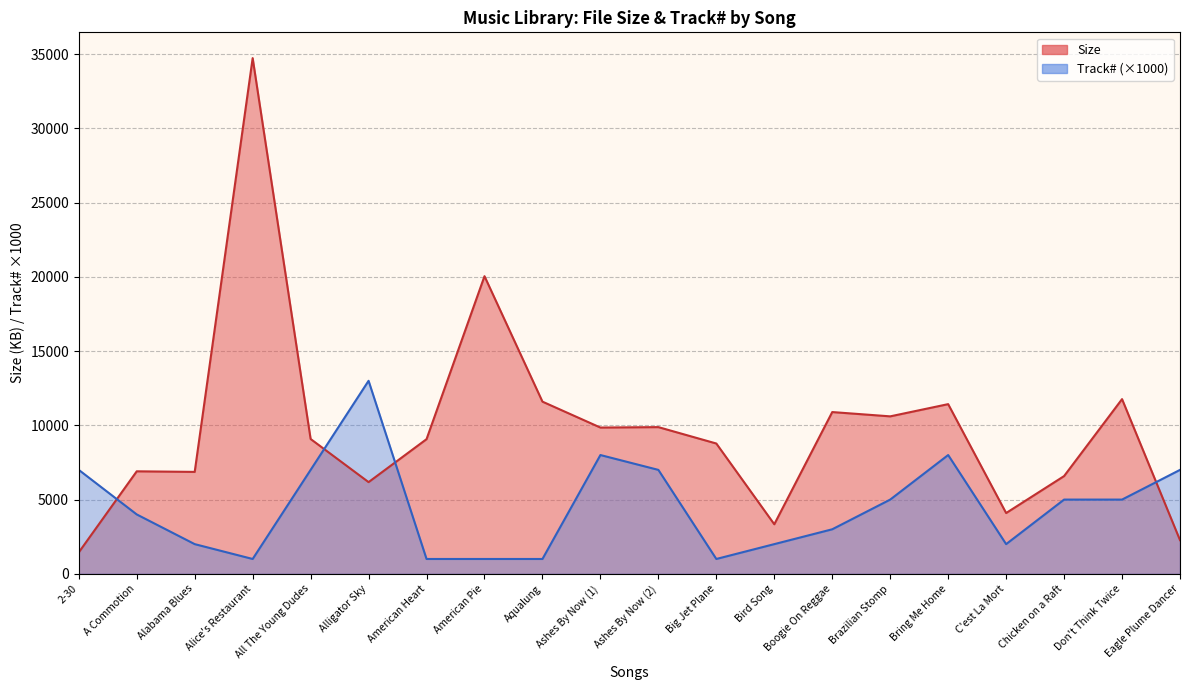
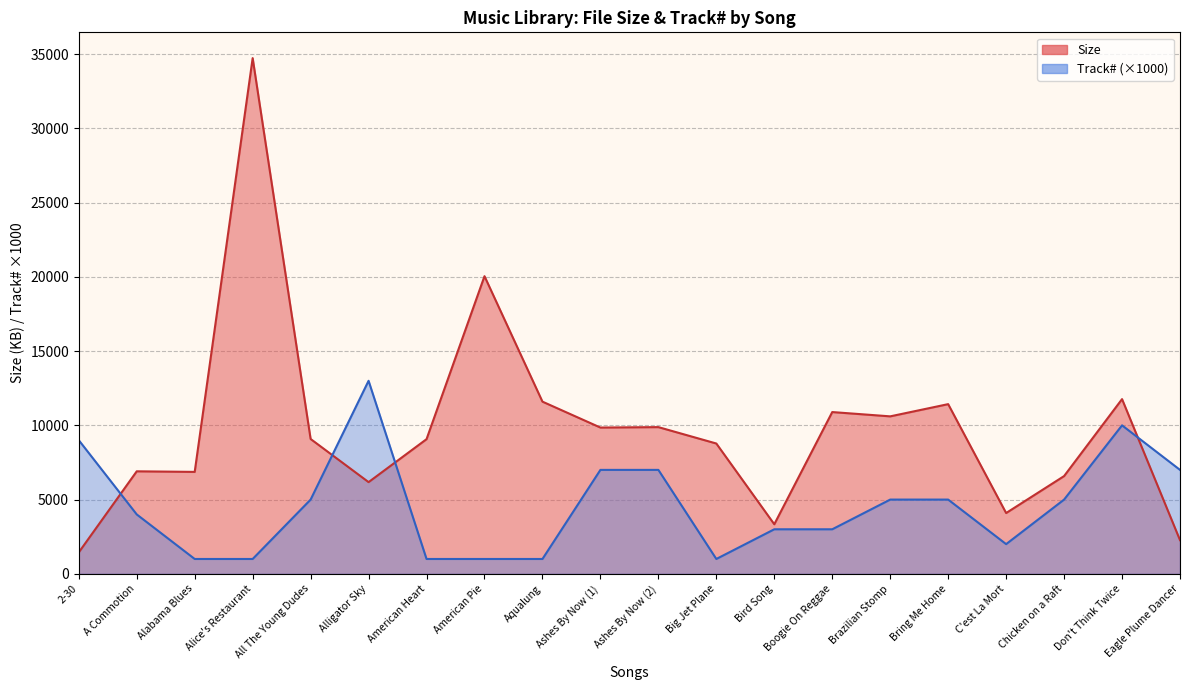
  {
    "Size": {
      "2-30": 1400,
      "A Commotion": 6900,
      "Alabama Blues": 6900,
      "Alice's Restaurant": 34700,
      "All The Young Dudes": 9100,
      "Alligator Sky": 6200,
      "American Heart": 9100,
      "American Pie": 20000,
      "Aqualung": 11600,
      "Ashes By Now (1)": 9900,
      "Ashes By Now (2)": 9900,
      "Big Jet Plane": 8800,
      "Bird Song": 3300,
      "Boogie On Reggae": 10900,
      "Brazilian Stomp": 10600,
      "Bring Me Home": 11400,
      "C'est La Mort": 4100,
      "Chicken on a Raft": 6600,
      "Don't Think Twice": 11800,
      "Eagle Plume Dancer": 2300
    },
    "Track# (×1000)": {
-     "2-30": 7000,
+     "2-30": 9000,
      "A Commotion": 4000,
-     "Alabama Blues": 2000,
+     "Alabama Blues": 1000,
      "Alice's Restaurant": 1000,
-     "All The Young Dudes": 7000,
+     "All The Young Dudes": 5000,
      "Alligator Sky": 13000,
      "American Heart": 1000,
      "American Pie": 1000,
      "Aqualung": 1000,
-     "Ashes By Now (1)": 8000,
+     "Ashes By Now (1)": 7000,
      "Ashes By Now (2)": 7000,
      "Big Jet Plane": 1000,
-     "Bird Song": 2000,
+     "Bird Song": 3000,
      "Boogie On Reggae": 3000,
      "Brazilian Stomp": 5000,
-     "Bring Me Home": 8000,
+     "Bring Me Home": 5000,
      "C'est La Mort": 2000,
      "Chicken on a Raft": 5000,
-     "Don't Think Twice": 5000,
+     "Don't Think Twice": 10000,
      "Eagle Plume Dancer": 7000
    }
  }
